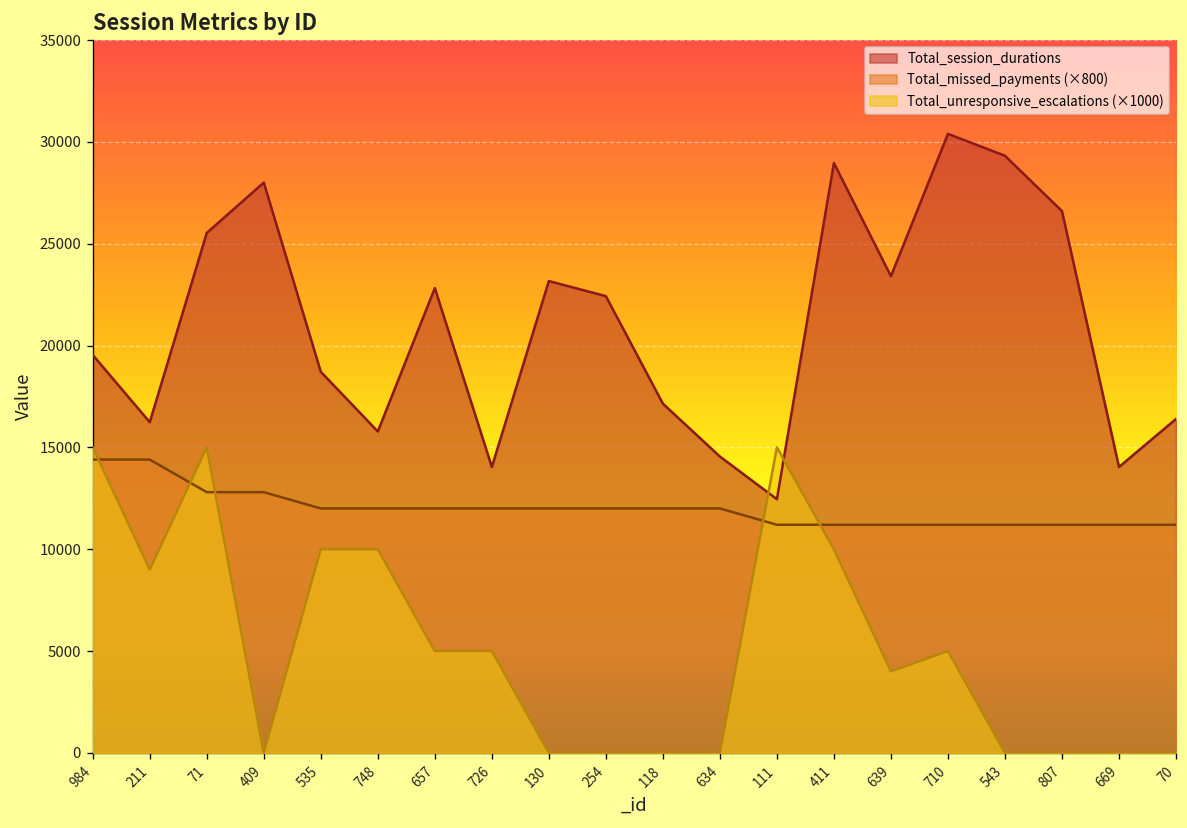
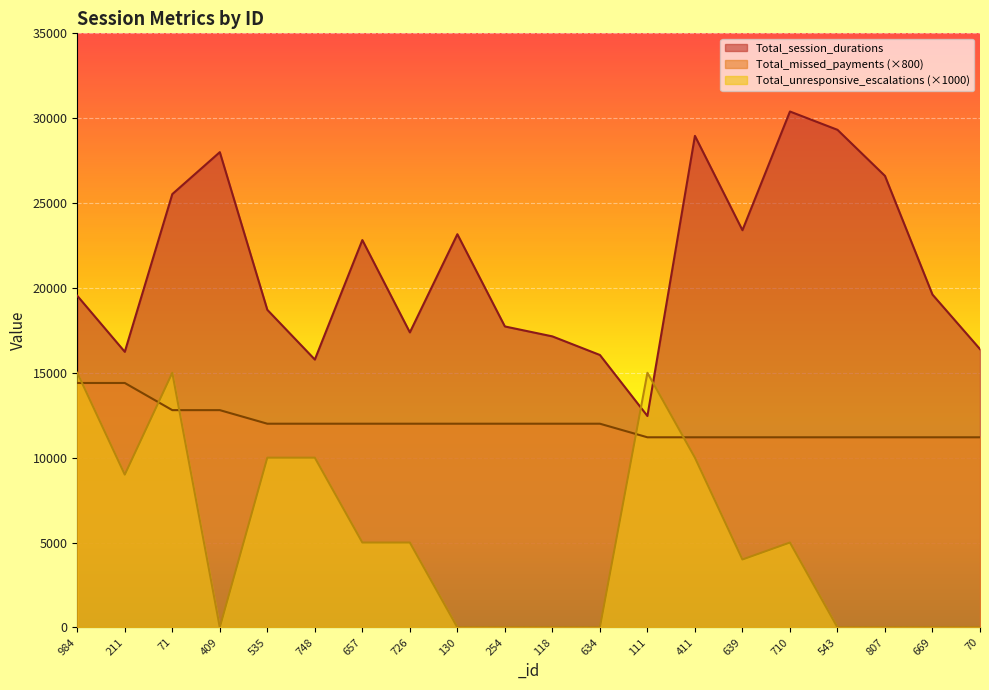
  {
    "Total_session_durations": {
      "984": 19500,
      "211": 16200,
      "71": 25500,
      "409": 28000,
      "535": 18700,
      "748": 15800,
      "657": 22800,
-     "726": 14000,
+     "726": 17400,
      "130": 23200,
-     "254": 22400,
+     "254": 17700,
      "118": 17100,
-     "634": 14600,
+     "634": 16000,
      "111": 12500,
      "411": 29000,
      "639": 23400,
      "710": 30400,
      "543": 29300,
      "807": 26600,
-     "669": 14000,
+     "669": 19600,
      "70": 16400
    },
    "Total_missed_payments (×800)": {
      "984": 14400,
      "211": 14400,
      "71": 12800,
      "409": 12800,
      "535": 12000,
      "748": 12000,
      "657": 12000,
      "726": 12000,
      "130": 12000,
      "254": 12000,
      "118": 12000,
      "634": 12000,
      "111": 11200,
      "411": 11200,
      "639": 11200,
      "710": 11200,
      "543": 11200,
      "807": 11200,
      "669": 11200,
      "70": 11200
    },
    "Total_unresponsive_escalations (×1000)": {
      "984": 15000,
      "211": 9000,
      "71": 15000,
      "409": 0,
      "535": 10000,
      "748": 10000,
      "657": 5000,
      "726": 5000,
      "130": 0,
      "254": 0,
      "118": 0,
      "634": 0,
      "111": 15000,
      "411": 10000,
      "639": 4000,
      "710": 5000,
      "543": 0,
      "807": 0,
      "669": 0,
      "70": 0
    }
  }
